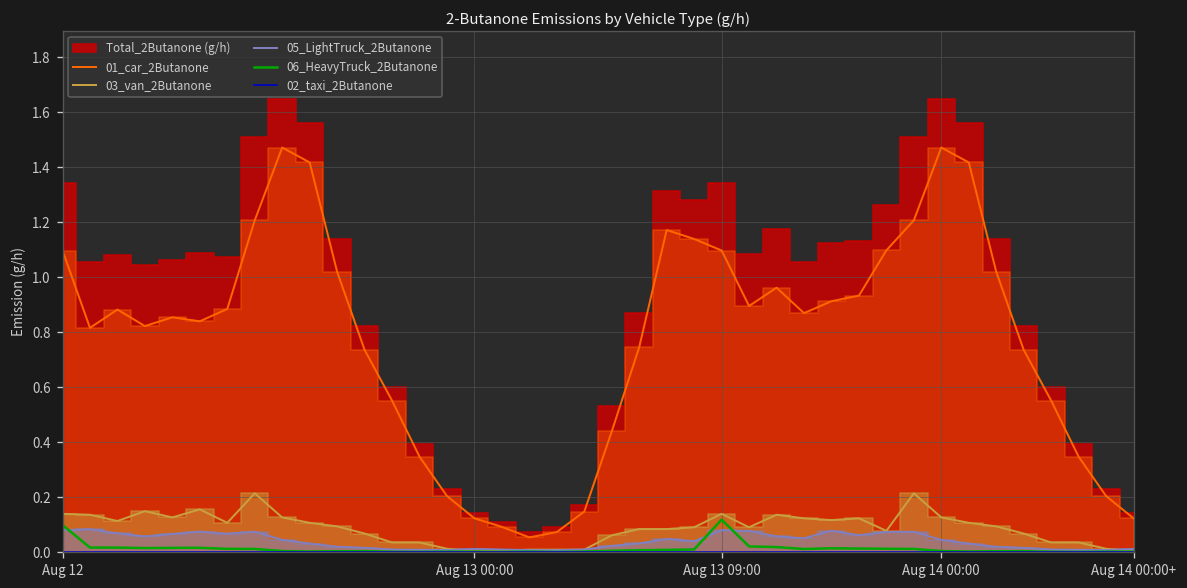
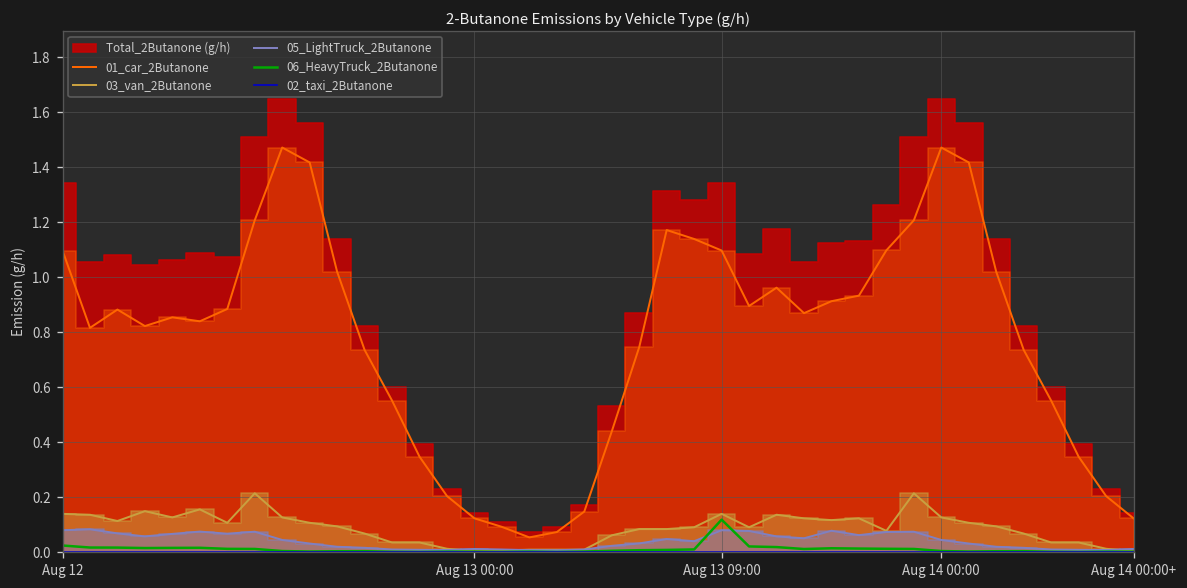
  {
    "06_HeavyTruck_2Butanone": {
-     "Aug 12": 0.10,
+     "Aug 12": 0.02,
      "Aug 13 09:00": 0.12
    },
    "02_taxi_2Butanone": {
      "Aug 12": 0.00,
      "Aug 13 09:00": 0.00
    }
  }
